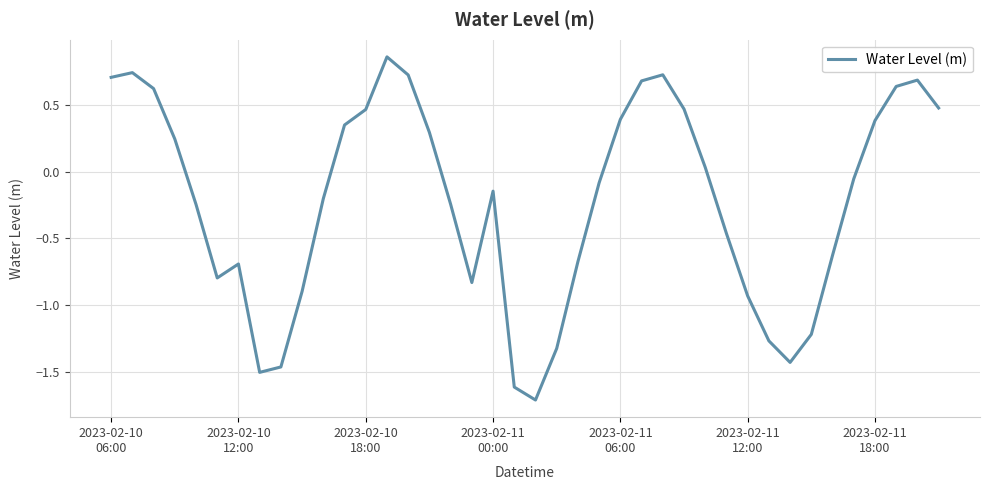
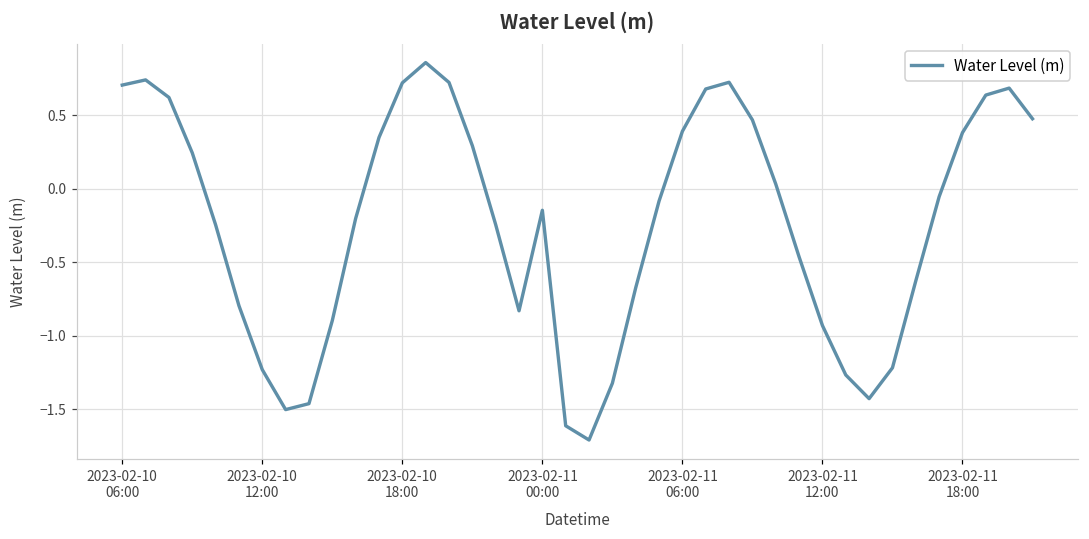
  {
    "2023-02-10 06:00": 0.71,
-   "2023-02-10 12:00": -0.69,
-   "2023-02-10 18:00": 0.47,
+   "2023-02-10 12:00": -1.23,
+   "2023-02-10 18:00": 0.72,
    "2023-02-11 00:00": -0.15,
    "2023-02-11 06:00": 0.39,
    "2023-02-11 12:00": -0.93,
    "2023-02-11 18:00": 0.38
  }
